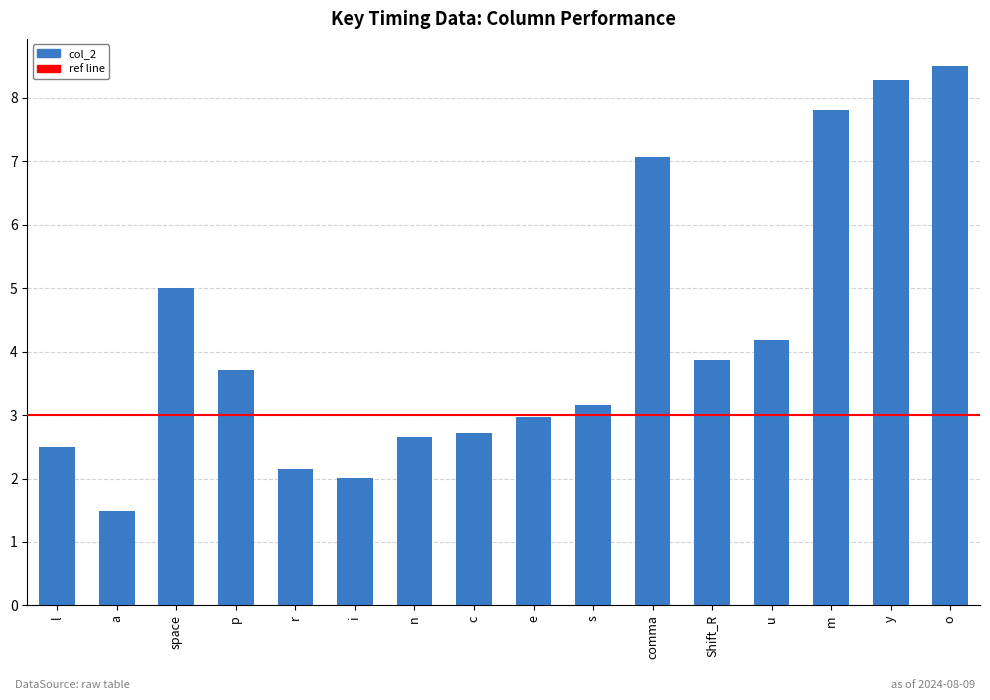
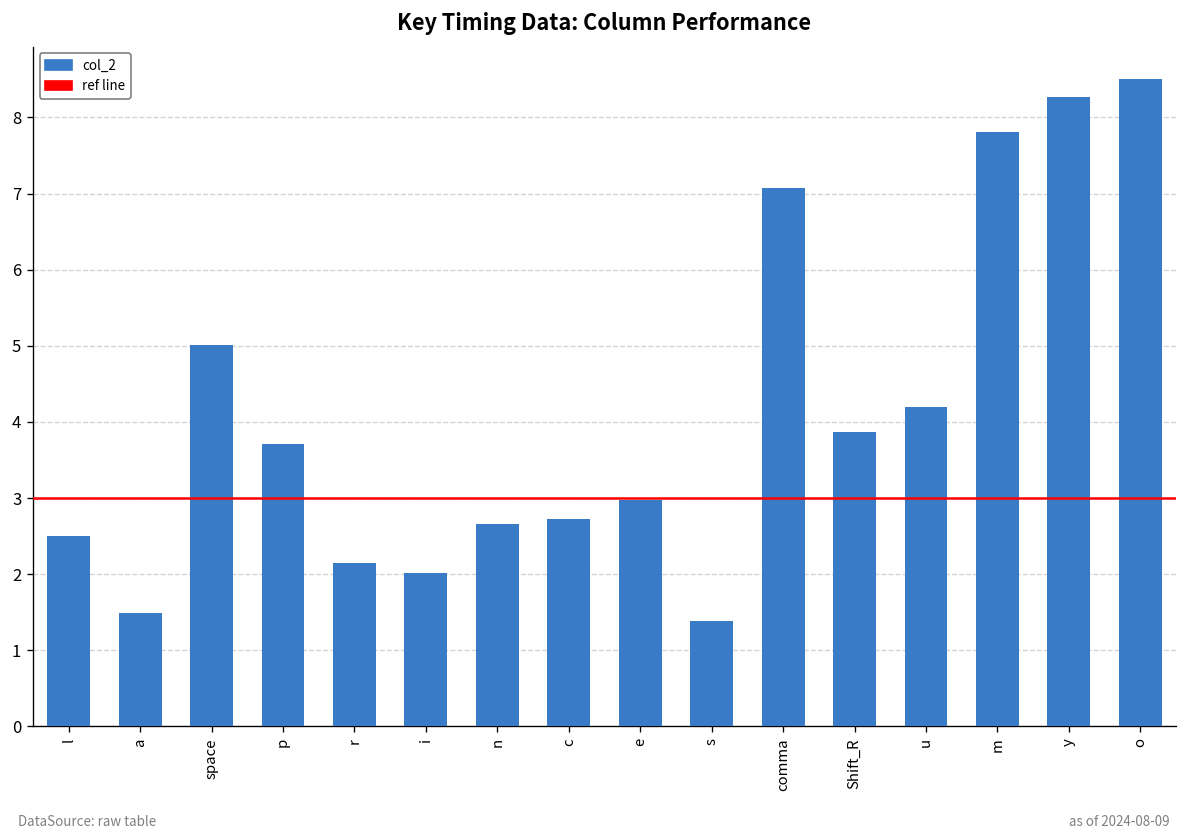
  {
    "l": 2.5,
    "a": 1.5,
    "space": 5.0,
    "p": 3.7,
    "r": 2.1,
    "i": 2.0,
    "n": 2.7,
    "c": 2.7,
    "e": 3.0,
-   "s": 3.2,
+   "s": 1.4,
    "comma": 7.1,
    "Shift_R": 3.9,
    "u": 4.2,
    "m": 7.8,
    "y": 8.3,
    "o": 8.5
  }
